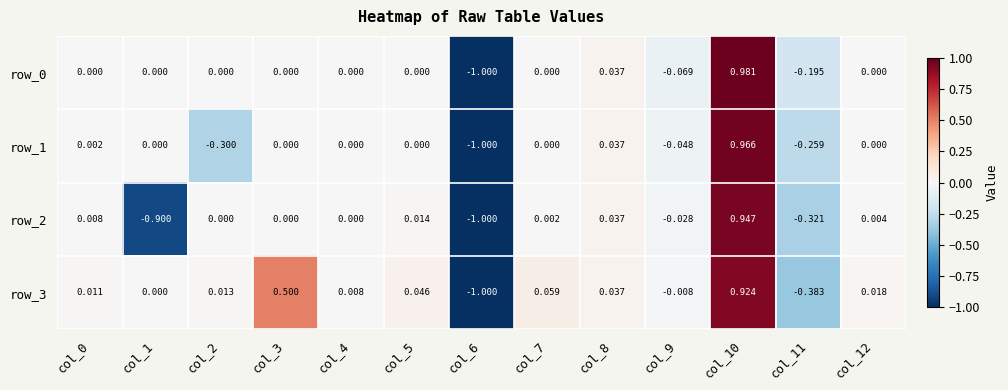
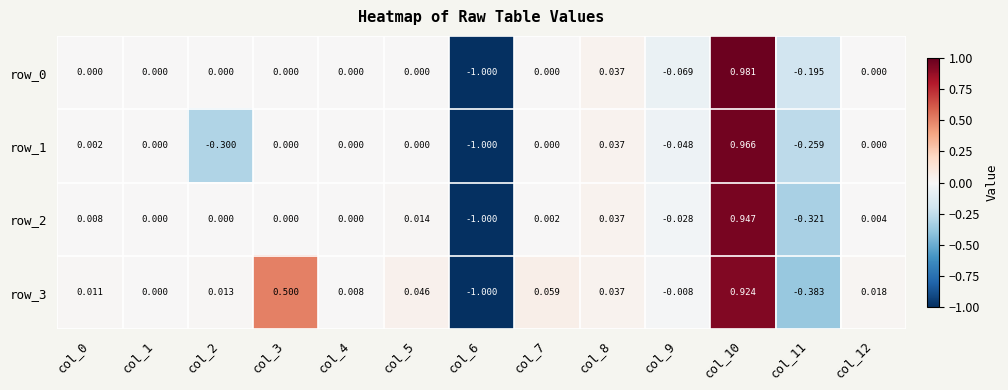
  {
    "row_0": {
      "col_0": 0.000,
      "col_1": 0.000,
      "col_2": 0.000,
      "col_3": 0.000,
      "col_4": 0.000,
      "col_5": 0.000,
      "col_6": -1.000,
      "col_7": 0.000,
      "col_8": 0.037,
      "col_9": -0.069,
      "col_10": 0.981,
      "col_11": -0.195,
      "col_12": 0.000
    },
    "row_1": {
      "col_0": 0.002,
      "col_1": 0.000,
      "col_2": -0.300,
      "col_3": 0.000,
      "col_4": 0.000,
      "col_5": 0.000,
      "col_6": -1.000,
      "col_7": 0.000,
      "col_8": 0.037,
      "col_9": -0.048,
      "col_10": 0.966,
      "col_11": -0.259,
      "col_12": 0.000
    },
    "row_2": {
      "col_0": 0.008,
-     "col_1": -0.900,
+     "col_1": 0.000,
      "col_2": 0.000,
      "col_3": 0.000,
      "col_4": 0.000,
      "col_5": 0.014,
      "col_6": -1.000,
      "col_7": 0.002,
      "col_8": 0.037,
      "col_9": -0.028,
      "col_10": 0.947,
      "col_11": -0.321,
      "col_12": 0.004
    },
    "row_3": {
      "col_0": 0.011,
      "col_1": 0.000,
      "col_2": 0.013,
      "col_3": 0.500,
      "col_4": 0.008,
      "col_5": 0.046,
      "col_6": -1.000,
      "col_7": 0.059,
      "col_8": 0.037,
      "col_9": -0.008,
      "col_10": 0.924,
      "col_11": -0.383,
      "col_12": 0.018
    }
  }
